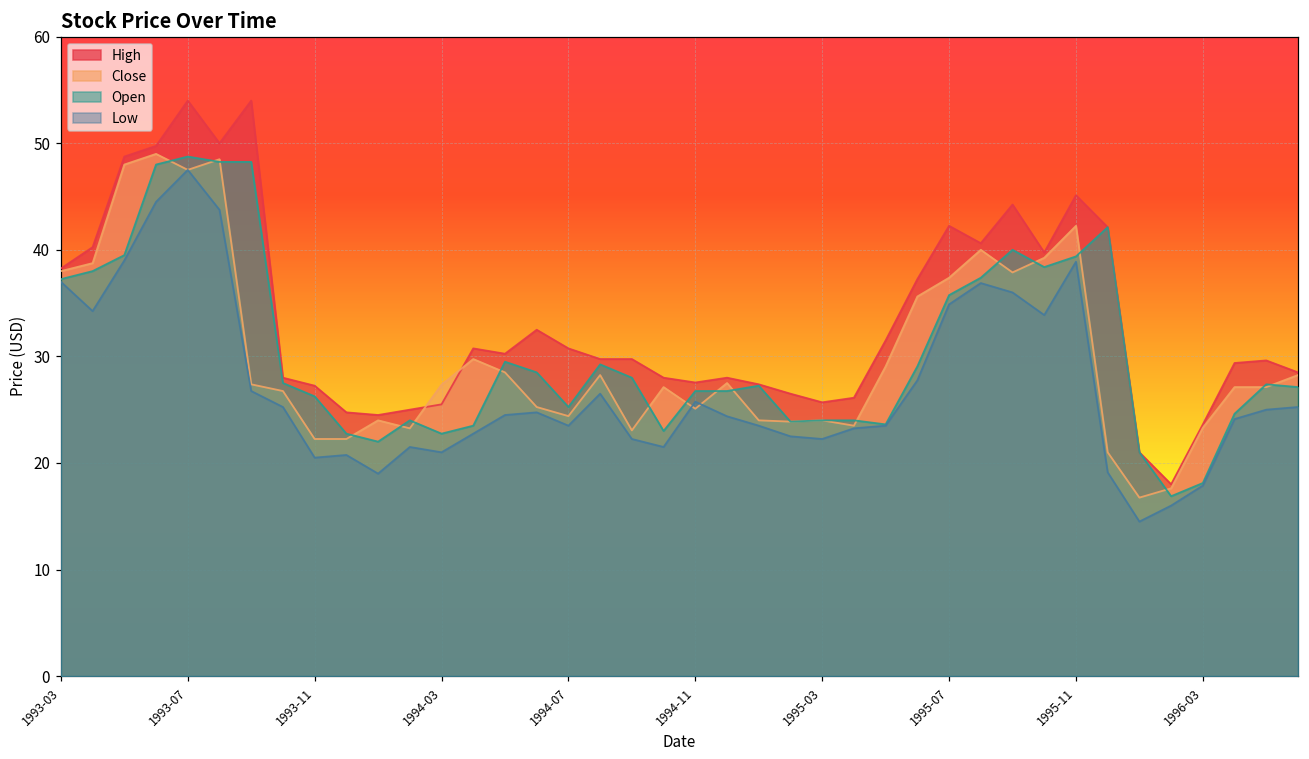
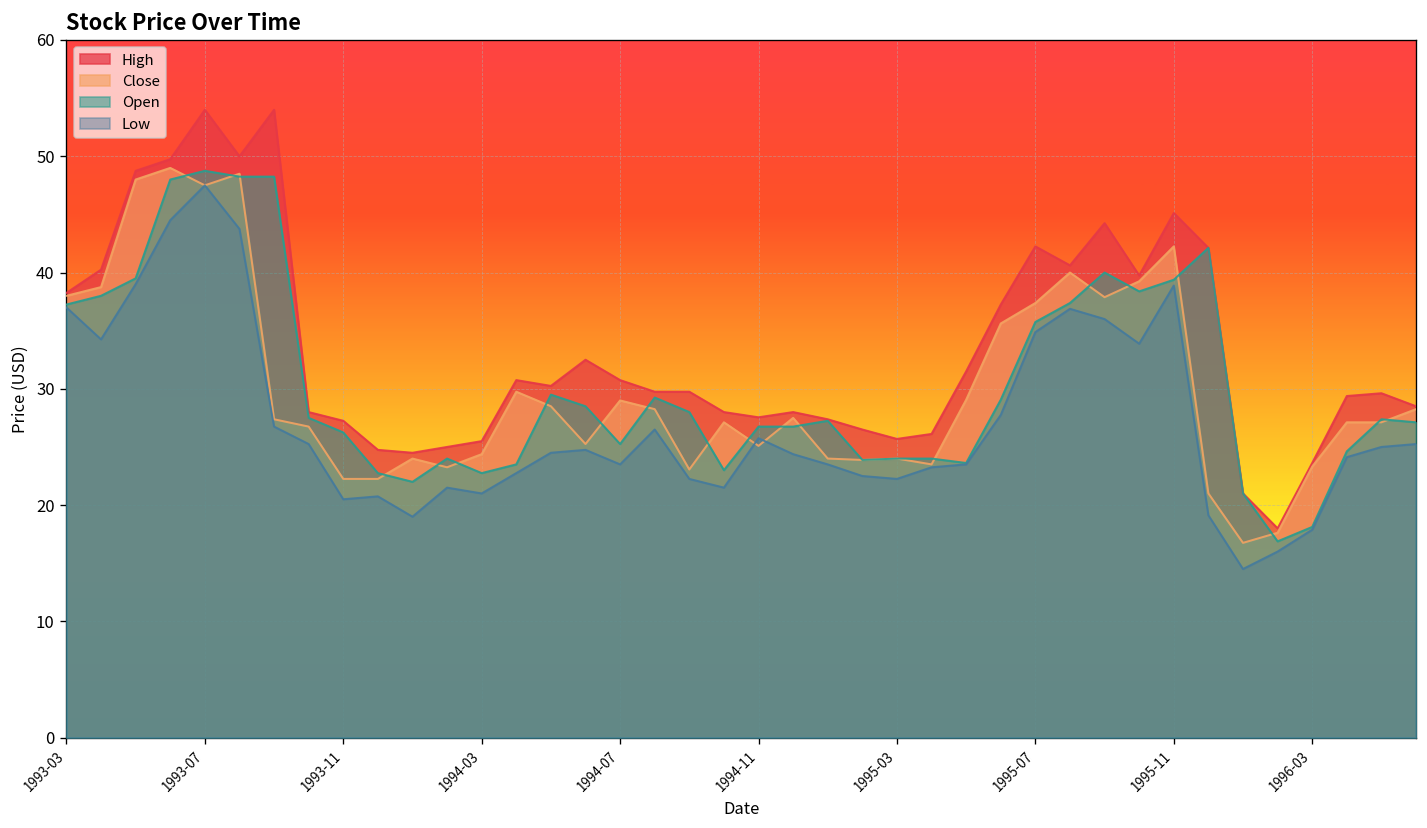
  {
    "High": {
      "1993-07": 54,
      "1993-11": 27,
      "1994-03": 26,
      "1994-07": 31,
      "1994-11": 28,
      "1995-03": 26,
      "1995-07": 42,
      "1995-11": 45,
      "1996-03": 24
    },
    "Close": {
      "1993-11": 22,
-     "1994-03": 27,
-     "1994-07": 24,
+     "1994-03": 24,
+     "1994-07": 29,
      "1994-11": 25,
      "1995-07": 37,
      "1995-11": 42,
      "1996-03": 23
    }
  }
